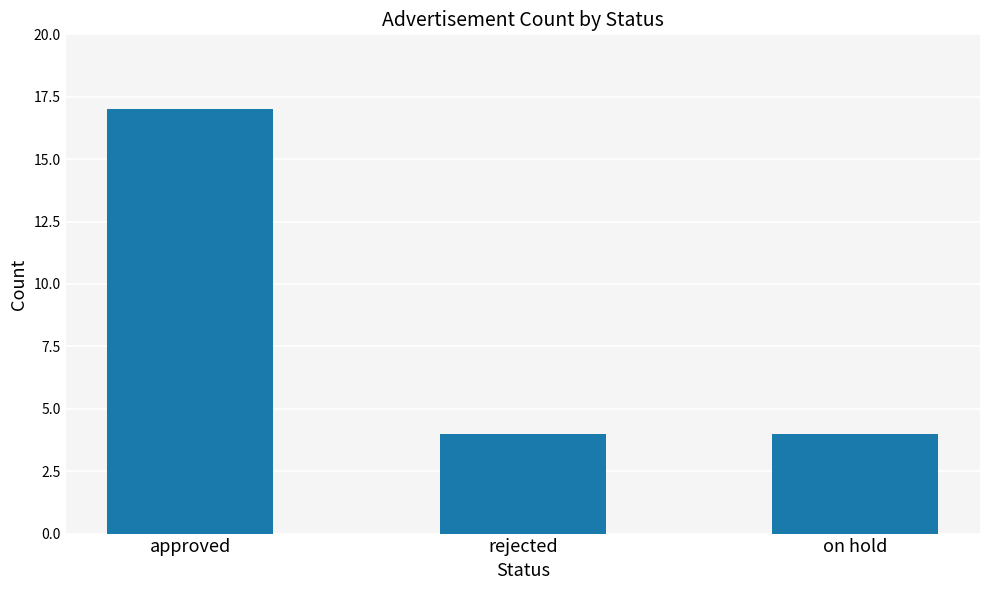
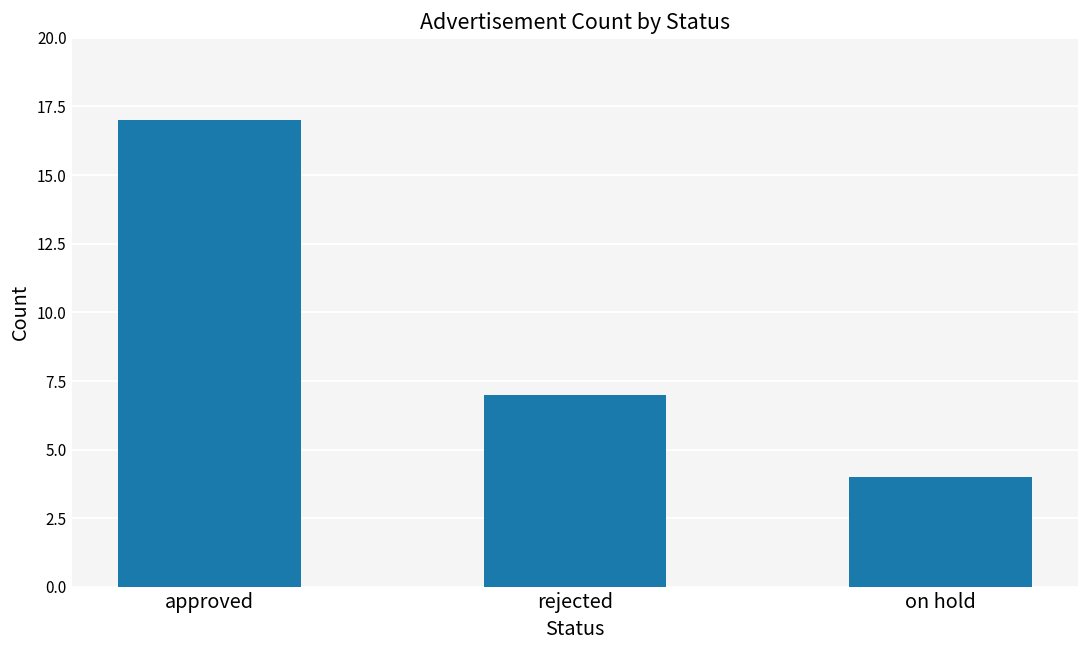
  {
    "approved": 17,
-   "rejected": 4,
+   "rejected": 7,
    "on hold": 4
  }
